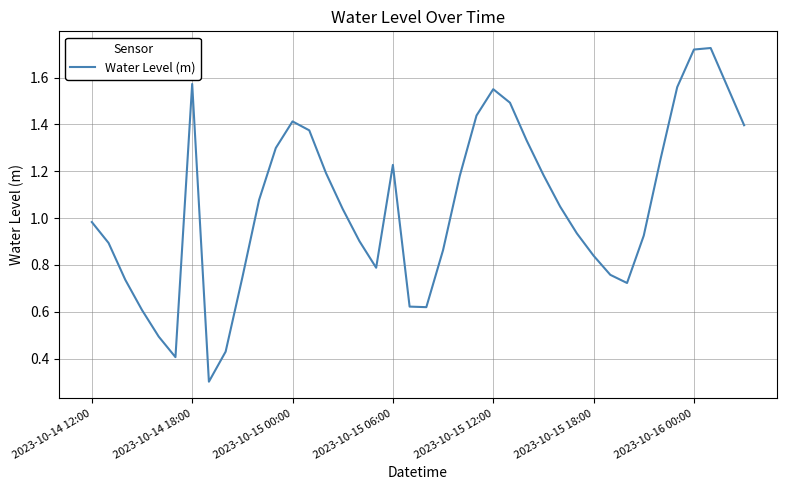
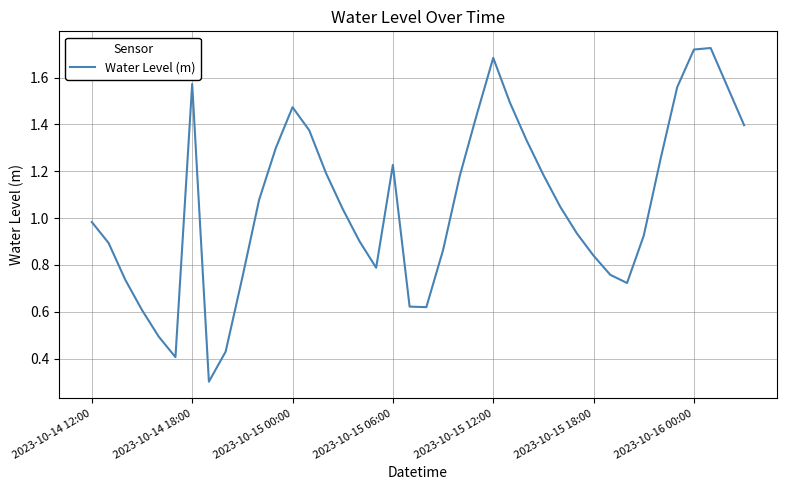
  {
    "2023-10-14 12:00": 0.98,
    "2023-10-14 18:00": 1.57,
-   "2023-10-15 00:00": 1.41,
+   "2023-10-15 00:00": 1.47,
    "2023-10-15 06:00": 1.23,
-   "2023-10-15 12:00": 1.55,
+   "2023-10-15 12:00": 1.68,
    "2023-10-15 18:00": 0.84,
    "2023-10-16 00:00": 1.72
  }
